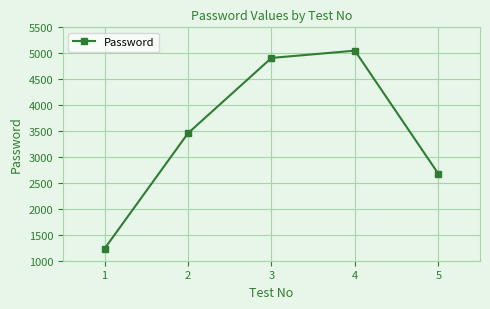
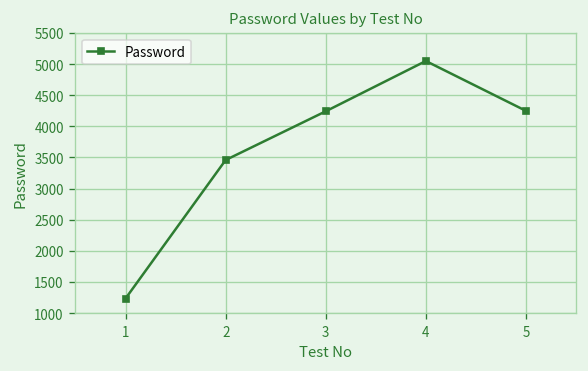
  {
    "1": 1200,
    "2": 3500,
-   "3": 4900,
+   "3": 4200,
    "4": 5100,
-   "5": 2700
+   "5": 4200
  }
